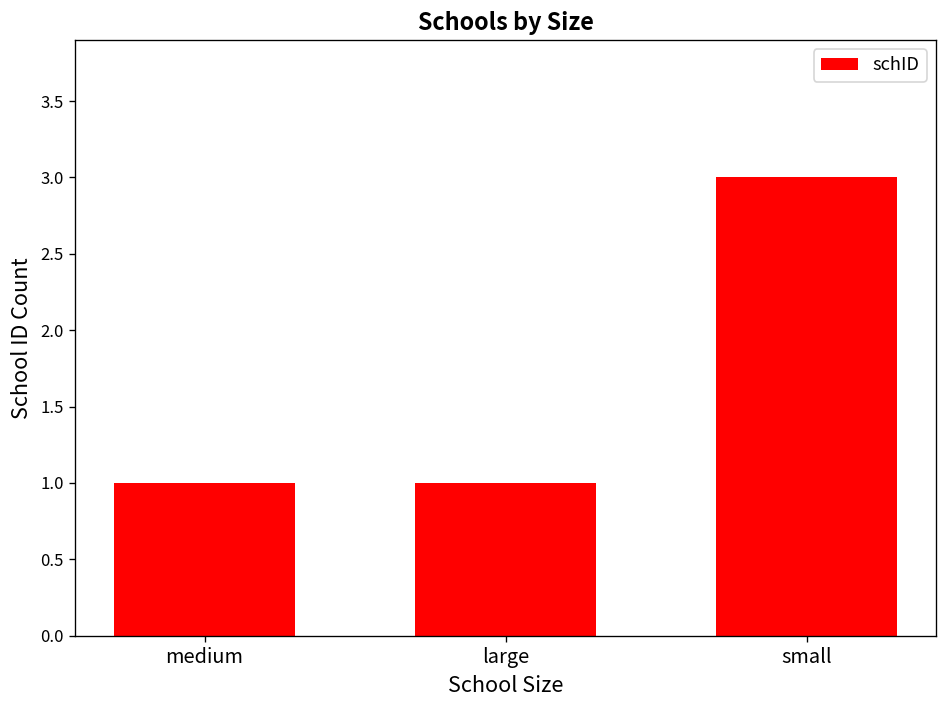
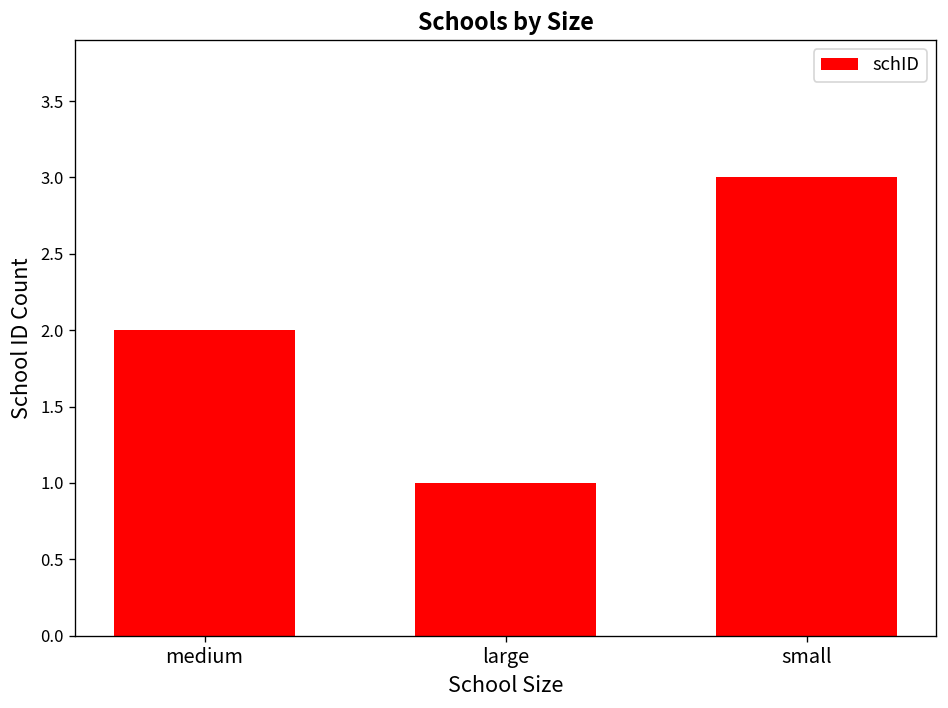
  {
-   "medium": 1,
+   "medium": 2,
    "large": 1,
    "small": 3
  }
